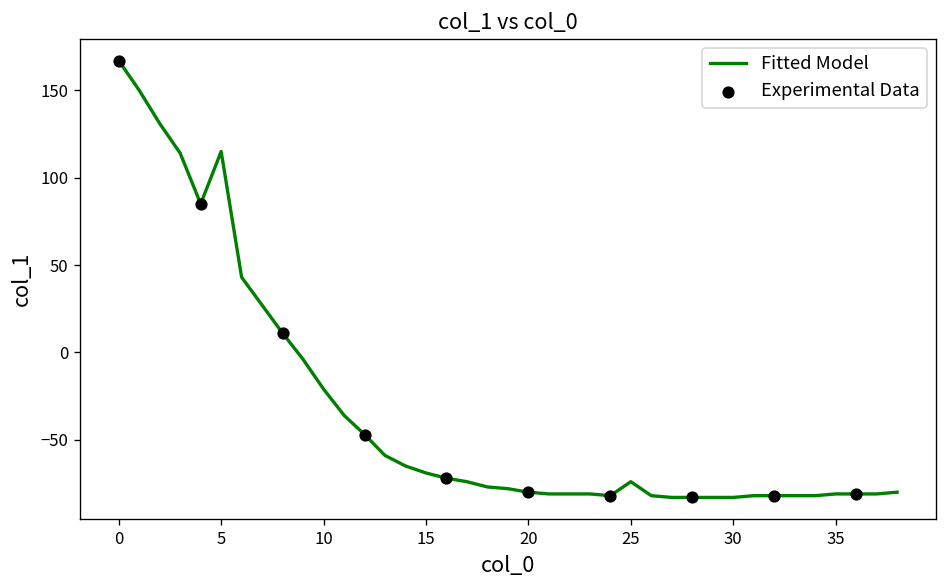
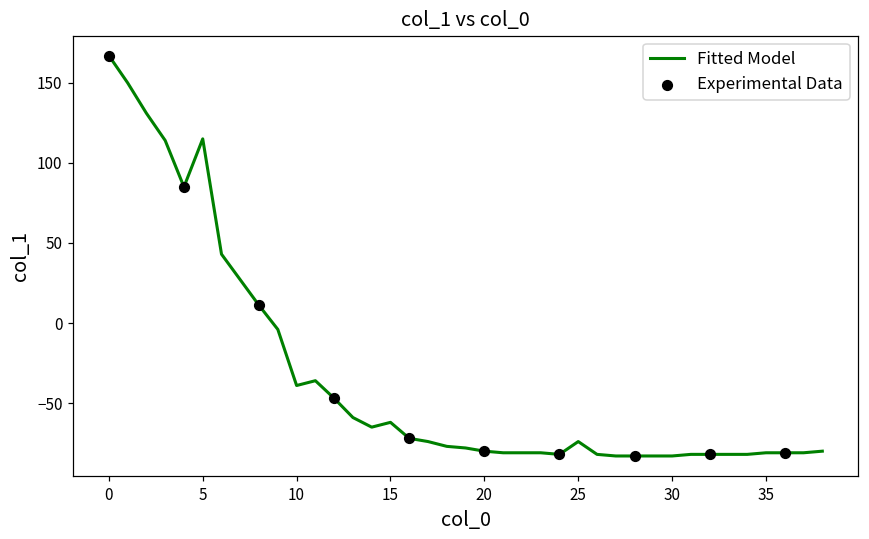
  {
    "Fitted Model": {
      "5": 115,
-     "10": -21,
-     "15": -69,
+     "10": -39,
+     "15": -62,
      "25": -74,
      "30": -83,
      "35": -81
    }
  }
